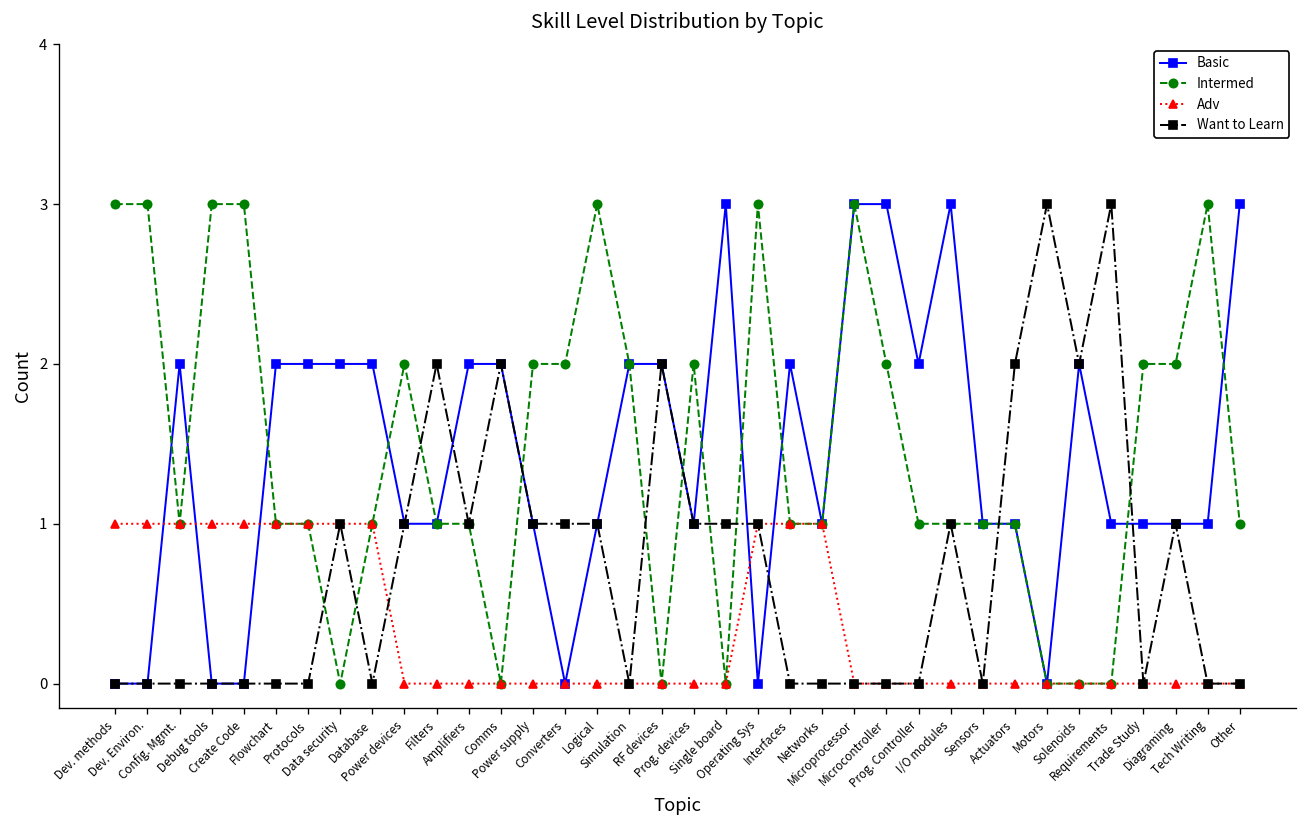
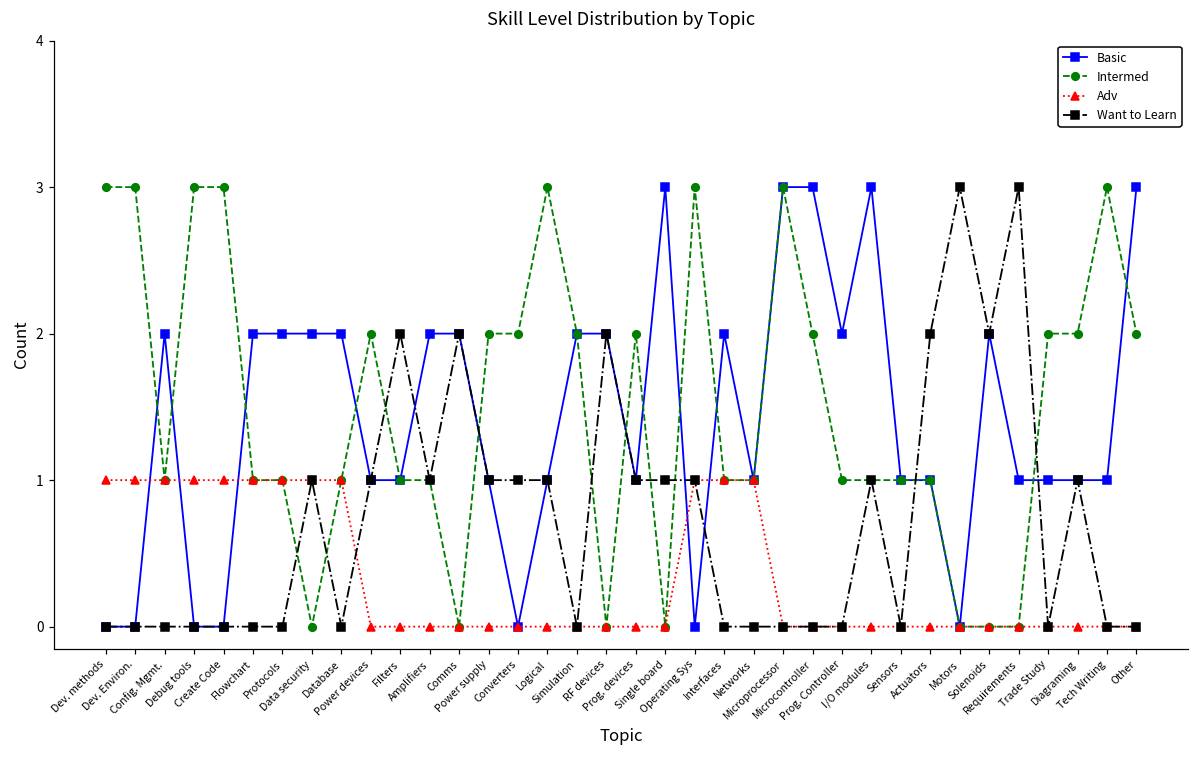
  {
    "Basic": {
      "Config. Mgmt.": 2,
      "Flowchart": 2,
      "Protocols": 2,
      "Data security": 2,
      "Database": 2,
      "Amplifiers": 2,
      "Single board": 3,
      "Operating Sys": 0,
      "Interfaces": 2,
      "Microcontroller": 3,
      "Prog. Controller": 2,
      "I/O modules": 3,
      "Requirements": 1,
      "Trade Study": 1,
      "Tech Writing": 1,
      "Other": 3
    },
    "Intermed": {
      "Dev. methods": 3,
      "Dev. Environ.": 3,
      "Debug tools": 3,
      "Create Code": 3,
      "Data security": 0,
      "Power devices": 2,
      "Power supply": 2,
      "Converters": 2,
      "Logical": 3,
      "Prog. devices": 2,
      "Operating Sys": 3,
      "Microcontroller": 2,
      "Prog. Controller": 1,
      "Trade Study": 2,
      "Diagraming": 2,
      "Tech Writing": 3,
-     "Other": 1
+     "Other": 2
    },
    "Adv": {
      "Dev. methods": 1,
      "Dev. Environ.": 1,
      "Debug tools": 1,
      "Create Code": 1,
      "Power devices": 0,
      "Filters": 0,
      "Amplifiers": 0,
      "Power supply": 0,
      "Logical": 0,
      "Prog. devices": 0,
      "I/O modules": 0,
      "Actuators": 0,
      "Diagraming": 0
    },
    "Want to Learn": {
      "Config. Mgmt.": 0,
      "Flowchart": 0,
      "Protocols": 0,
      "Database": 0,
      "Filters": 2,
      "Converters": 1,
      "Single board": 1,
      "Interfaces": 0,
      "Networks": 0,
      "Actuators": 2,
      "Motors": 3,
      "Requirements": 3
    }
  }
